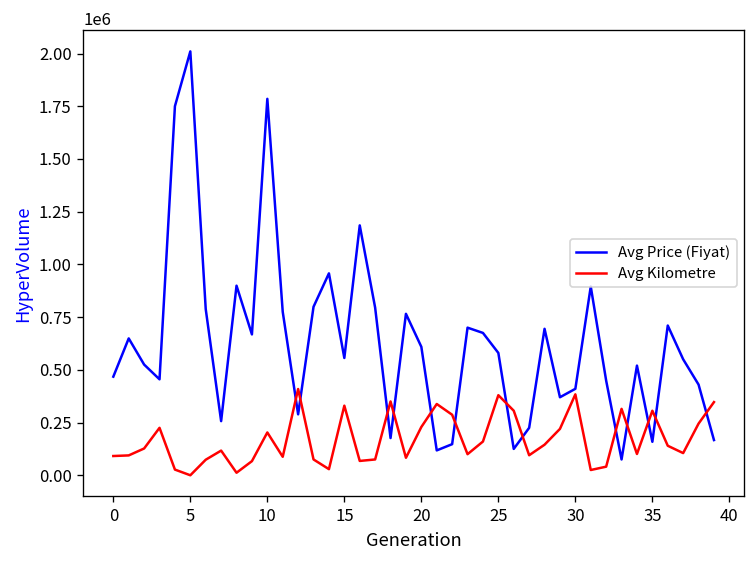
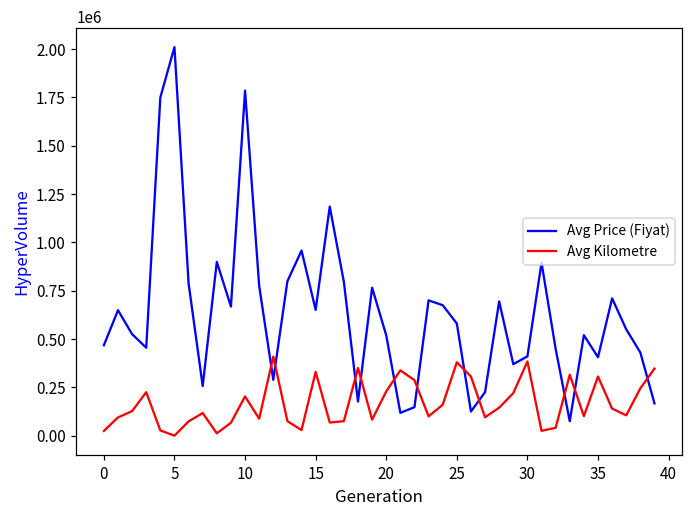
  {
    "Avg Price (Fiyat)": {
      "0": 470000,
      "5": 2010000,
      "10": 1790000,
-     "15": 560000,
-     "20": 610000,
+     "15": 650000,
+     "20": 520000,
      "25": 580000,
      "30": 410000,
-     "35": 160000
+     "35": 410000
    },
    "Avg Kilometre": {
-     "0": 90000,
+     "0": 20000,
      "5": 0,
      "10": 200000,
      "15": 330000,
      "20": 230000,
      "25": 380000,
      "30": 380000,
      "35": 310000
    }
  }
